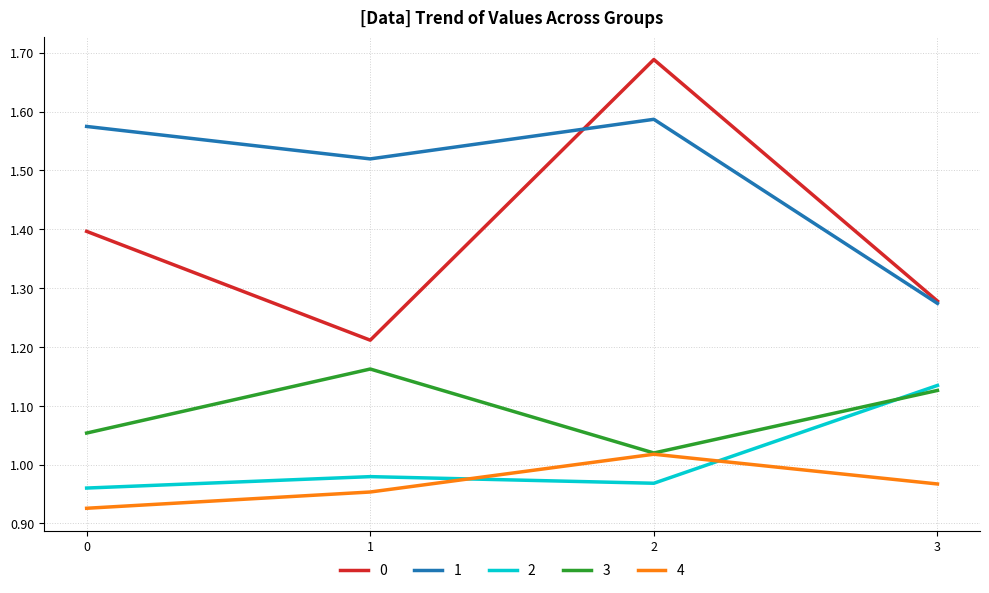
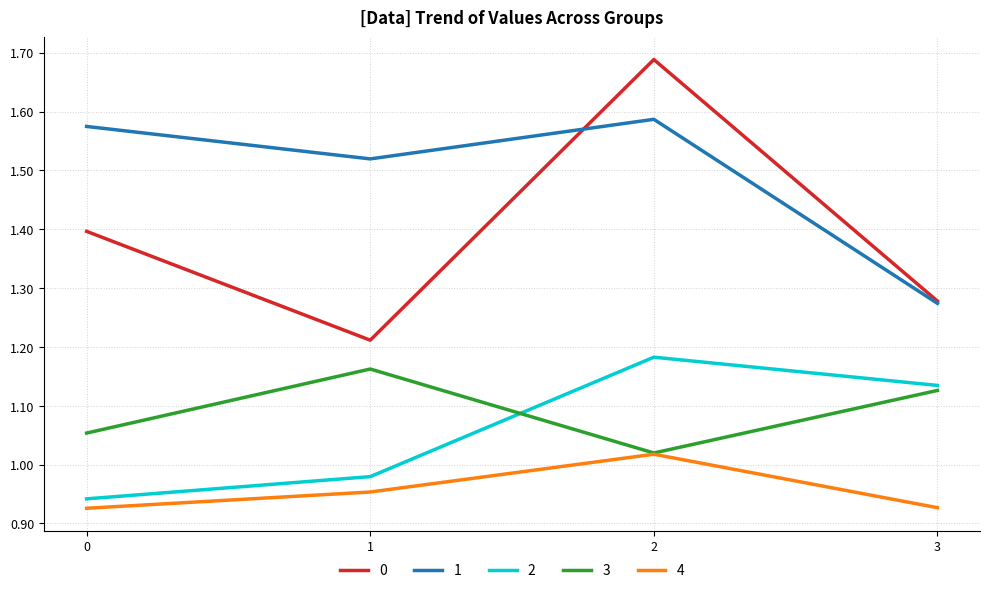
  {
    "0": {
      "0": 1.40,
      "1": 1.21,
      "2": 1.69
    },
    "1": {
      "0": 1.57,
      "1": 1.52,
      "2": 1.59
    },
    "2": {
-     "0": 0.96,
+     "0": 0.94,
      "1": 0.98,
-     "2": 0.97,
+     "2": 1.18,
      "3": 1.13
    },
    "3": {
      "0": 1.05,
      "1": 1.16,
      "3": 1.13
    },
    "4": {
      "0": 0.93,
      "1": 0.95,
-     "3": 0.97
+     "3": 0.93
    }
  }
